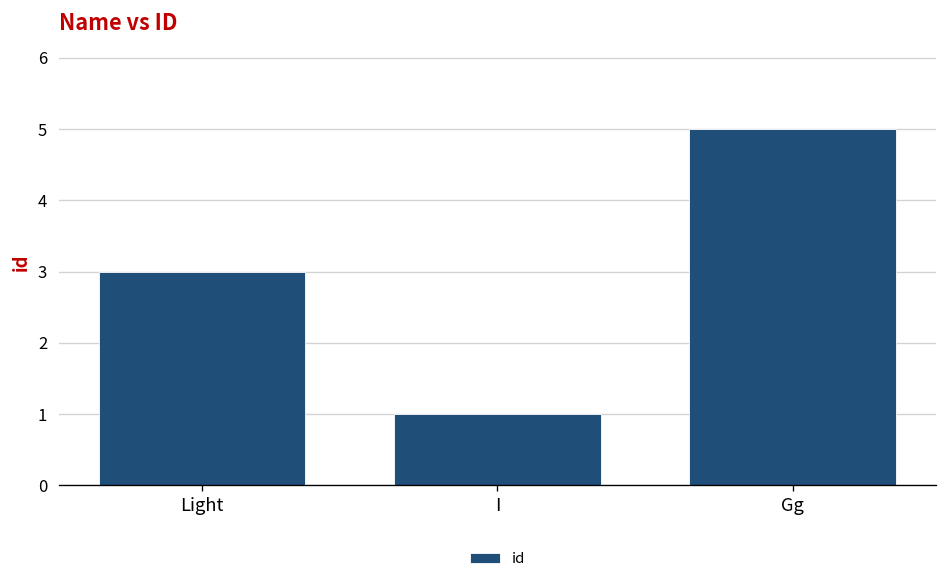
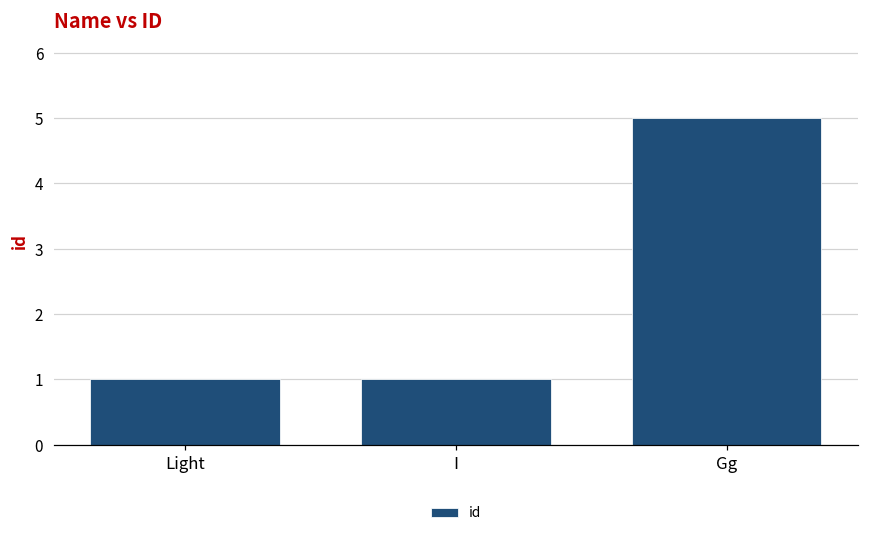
  {
-   "Light": 3,
+   "Light": 1,
    "I": 1,
    "Gg": 5
  }
